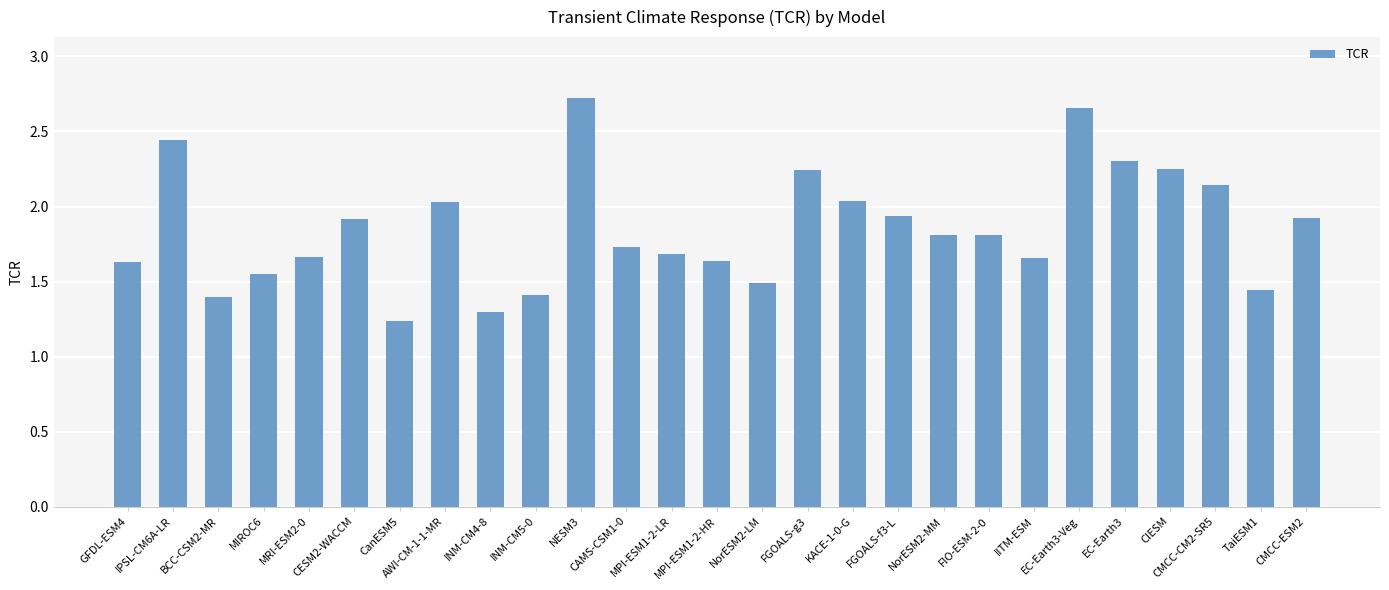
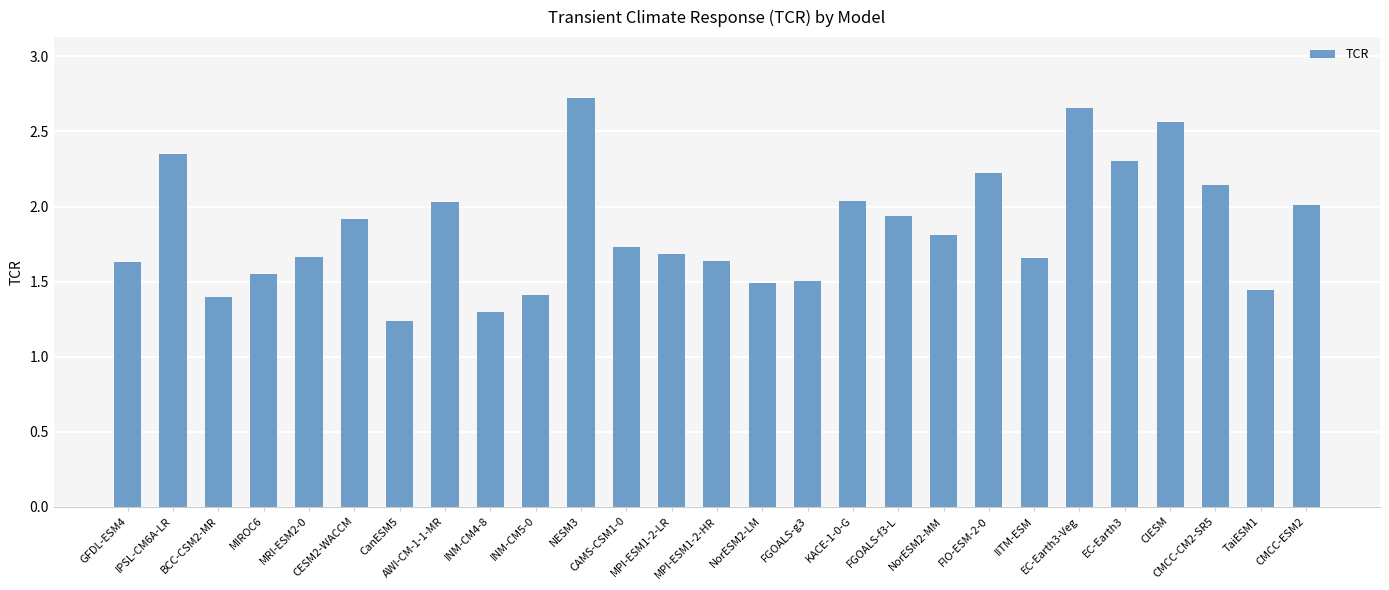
  {
    "GFDL-ESM4": 1.63,
-   "IPSL-CM6A-LR": 2.45,
+   "IPSL-CM6A-LR": 2.35,
    "BCC-CSM2-MR": 1.40,
    "MIROC6": 1.55,
    "MRI-ESM2-0": 1.67,
    "CESM2-WACCM": 1.91,
    "CanESM5": 1.23,
    "AWI-CM-1-1-MR": 2.03,
    "INM-CM4-8": 1.30,
    "INM-CM5-0": 1.41,
    "NESM3": 2.72,
    "CAMS-CSM1-0": 1.73,
    "MPI-ESM1-2-LR": 1.68,
    "MPI-ESM1-2-HR": 1.64,
    "NorESM2-LM": 1.49,
-   "FGOALS-g3": 2.25,
+   "FGOALS-g3": 1.50,
    "KACE-1-0-G": 2.04,
    "FGOALS-f3-L": 1.94,
    "NorESM2-MM": 1.81,
-   "FIO-ESM-2-0": 1.81,
+   "FIO-ESM-2-0": 2.22,
    "IITM-ESM": 1.66,
    "EC-Earth3-Veg": 2.66,
    "EC-Earth3": 2.30,
-   "CIESM": 2.25,
+   "CIESM": 2.56,
    "CMCC-CM2-SR5": 2.14,
    "TaiESM1": 1.44,
-   "CMCC-ESM2": 1.92
+   "CMCC-ESM2": 2.01
  }
